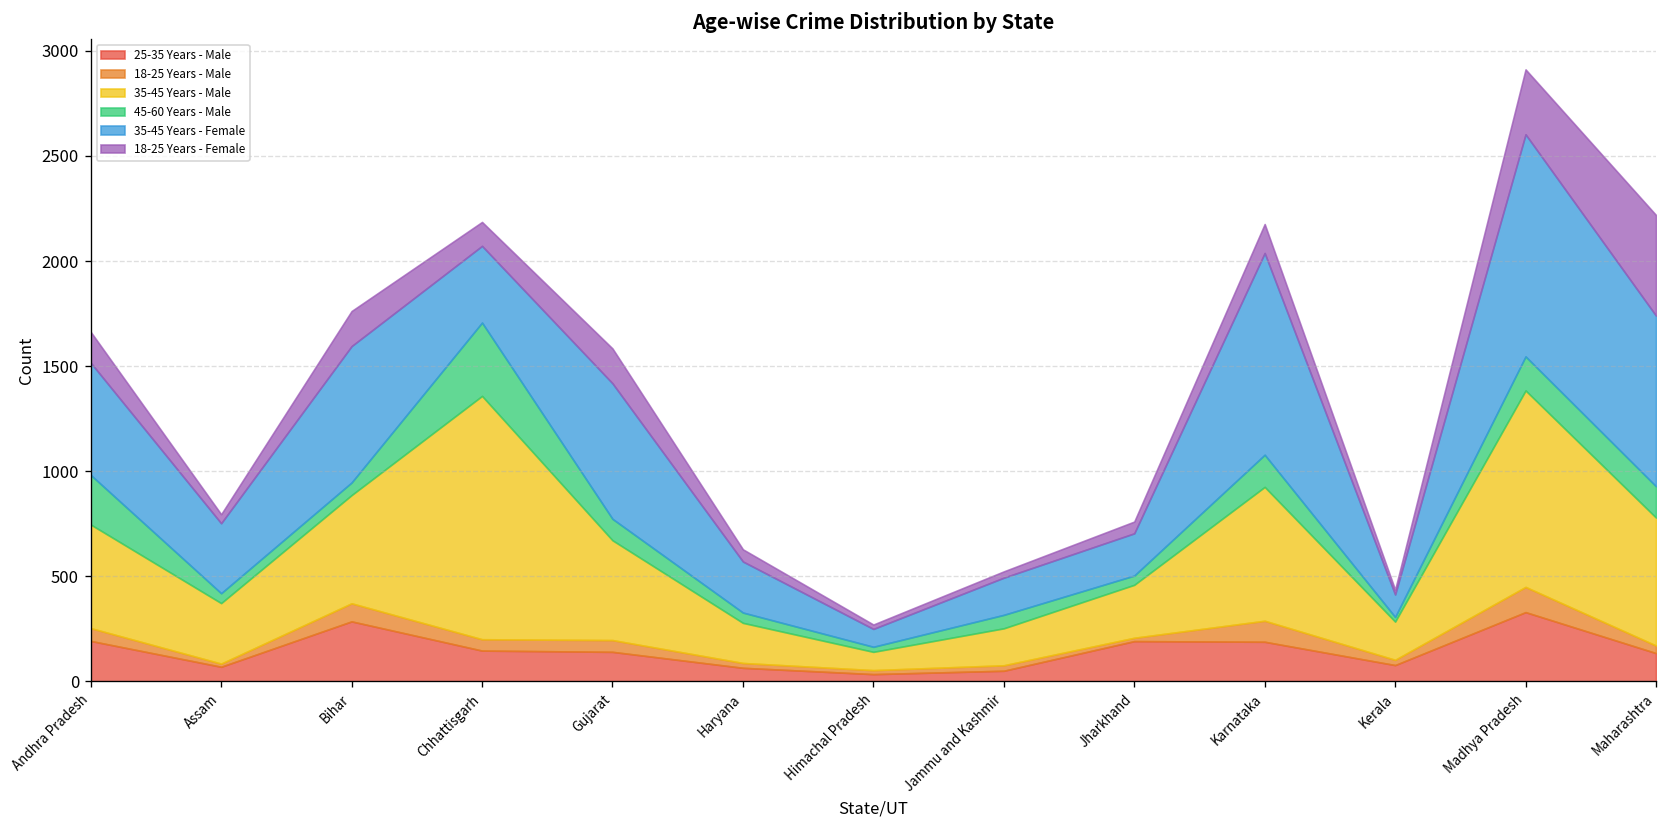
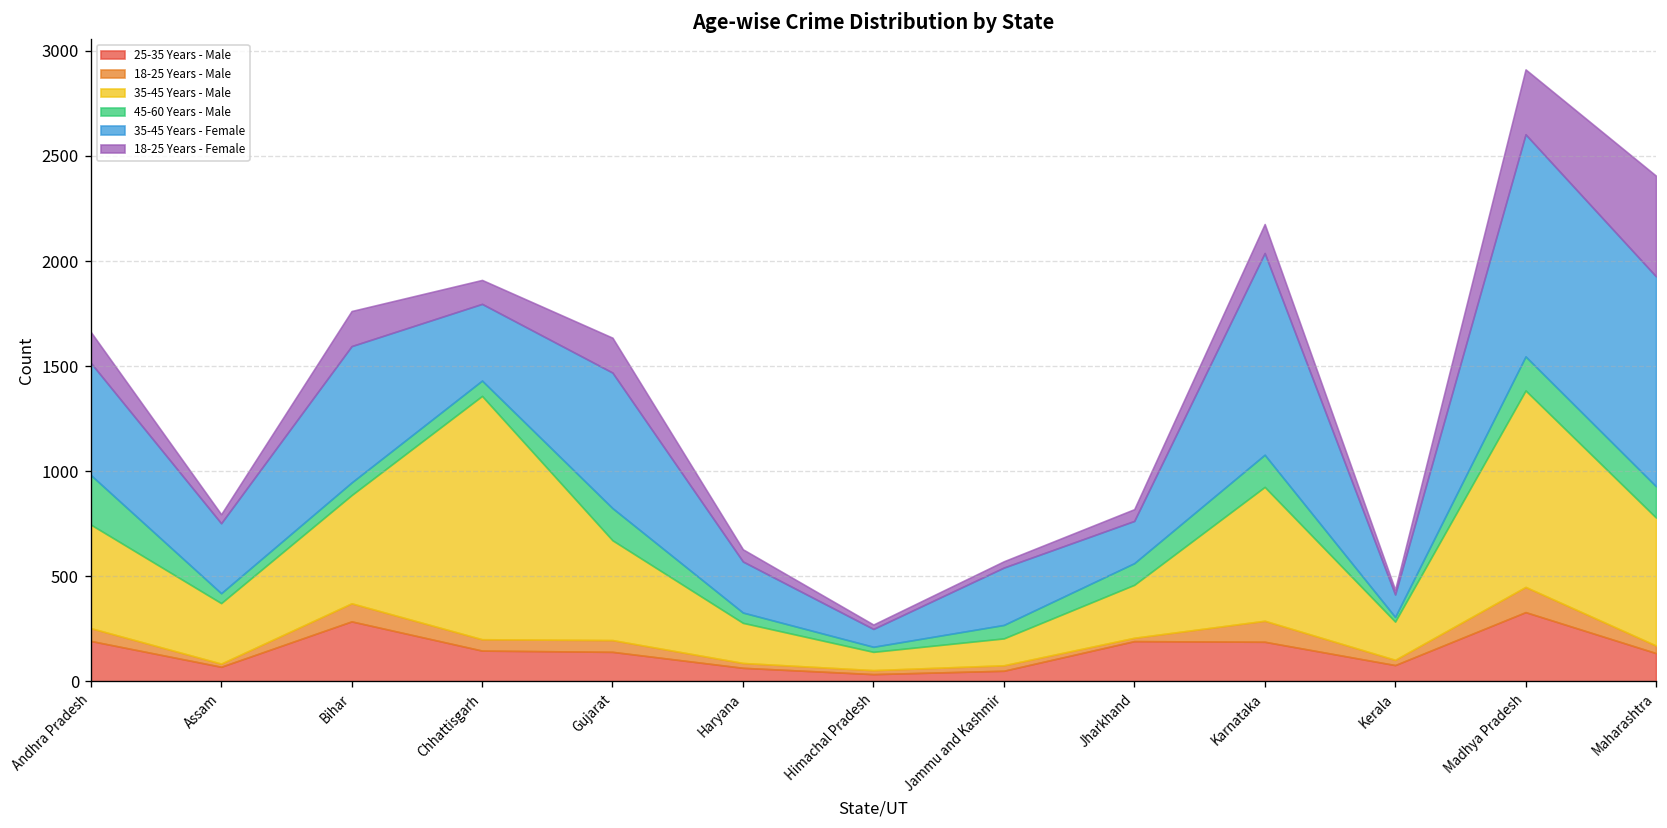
  {
    "35-45 Years - Male": {
      "Andhra Pradesh": 490,
      "Assam": 290,
      "Bihar": 520,
      "Chhattisgarh": 1160,
      "Gujarat": 480,
      "Haryana": 190,
      "Himachal Pradesh": 90,
-     "Jammu and Kashmir": 180,
+     "Jammu and Kashmir": 130,
      "Jharkhand": 250,
      "Karnataka": 640,
      "Kerala": 180,
      "Madhya Pradesh": 940,
      "Maharashtra": 610
    },
    "45-60 Years - Male": {
      "Andhra Pradesh": 240,
      "Assam": 50,
      "Bihar": 60,
-     "Chhattisgarh": 350,
-     "Gujarat": 100,
+     "Chhattisgarh": 70,
+     "Gujarat": 150,
      "Haryana": 50,
      "Himachal Pradesh": 20,
      "Jammu and Kashmir": 60,
-     "Jharkhand": 40,
+     "Jharkhand": 100,
      "Karnataka": 150,
      "Kerala": 20,
      "Madhya Pradesh": 160,
      "Maharashtra": 150
    },
    "35-45 Years - Female": {
      "Andhra Pradesh": 530,
      "Assam": 330,
      "Bihar": 650,
      "Chhattisgarh": 370,
      "Gujarat": 650,
      "Haryana": 240,
      "Himachal Pradesh": 90,
-     "Jammu and Kashmir": 180,
+     "Jammu and Kashmir": 270,
      "Jharkhand": 200,
      "Karnataka": 960,
      "Kerala": 110,
      "Madhya Pradesh": 1060,
-     "Maharashtra": 810
+     "Maharashtra": 1000
    },
    "18-25 Years - Female": {
      "Andhra Pradesh": 150,
      "Assam": 40,
      "Bihar": 170,
      "Chhattisgarh": 110,
      "Gujarat": 170,
      "Haryana": 60,
      "Himachal Pradesh": 20,
      "Jammu and Kashmir": 30,
      "Jharkhand": 60,
      "Karnataka": 140,
      "Kerala": 20,
      "Madhya Pradesh": 310,
      "Maharashtra": 480
    }
  }
